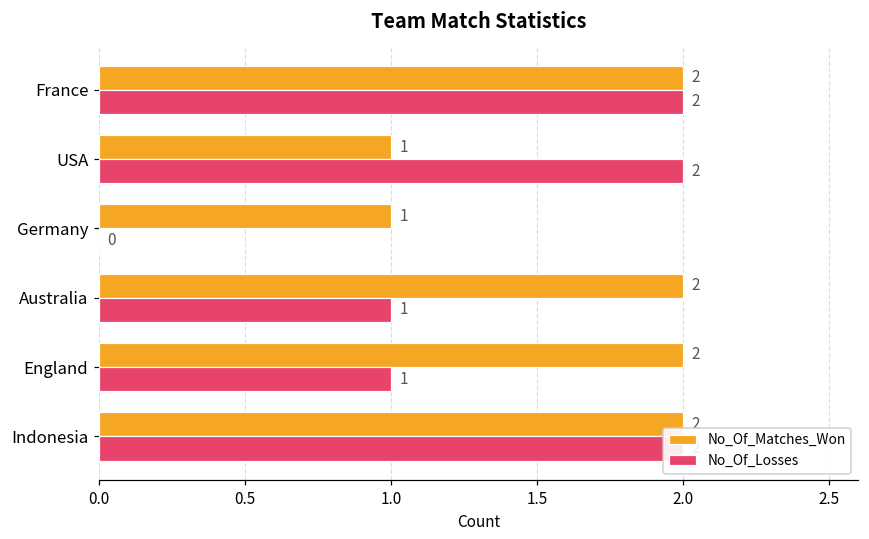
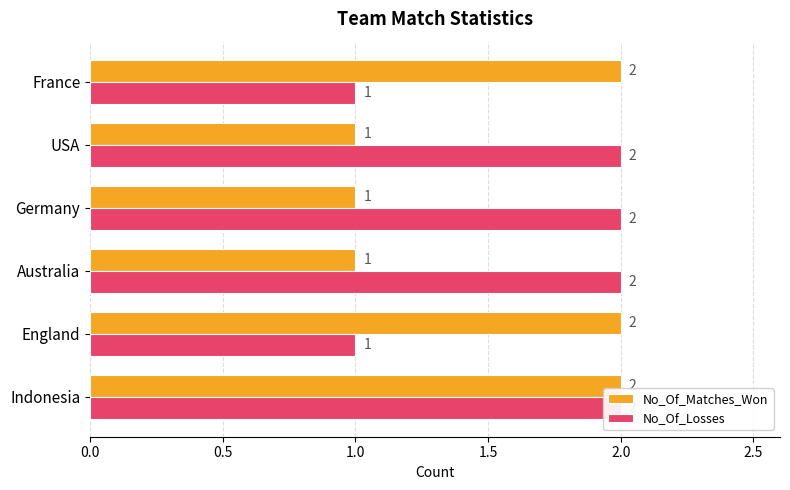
  {
    "No_Of_Matches_Won": {
      "France": 2,
      "USA": 1,
      "Germany": 1,
-     "Australia": 2,
+     "Australia": 1,
      "England": 2
    },
    "No_Of_Losses": {
-     "France": 2,
+     "France": 1,
      "USA": 2,
-     "Germany": 0,
-     "Australia": 1,
+     "Germany": 2,
+     "Australia": 2,
      "England": 1
    }
  }
